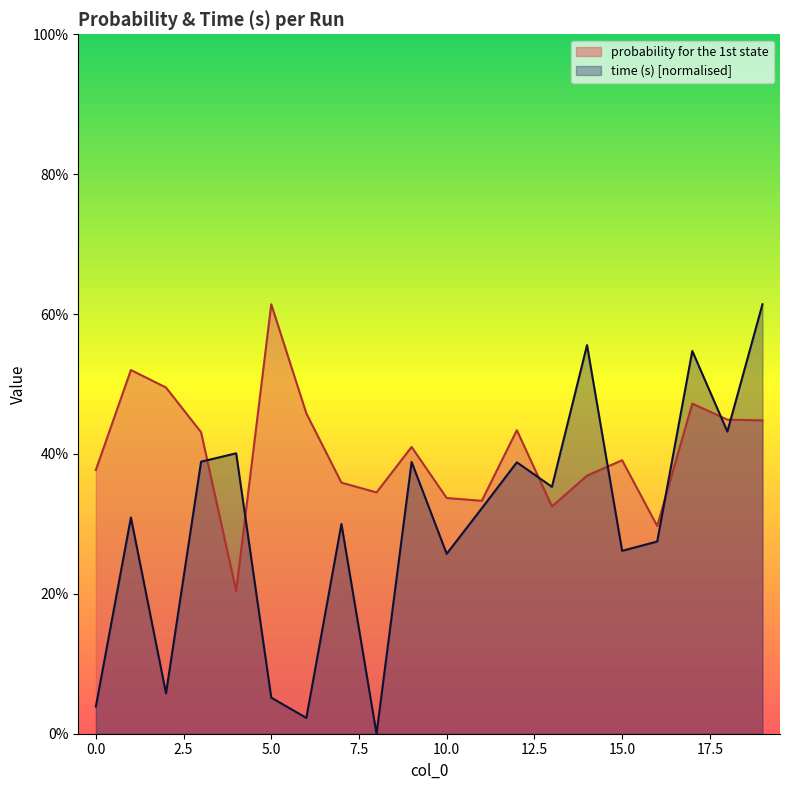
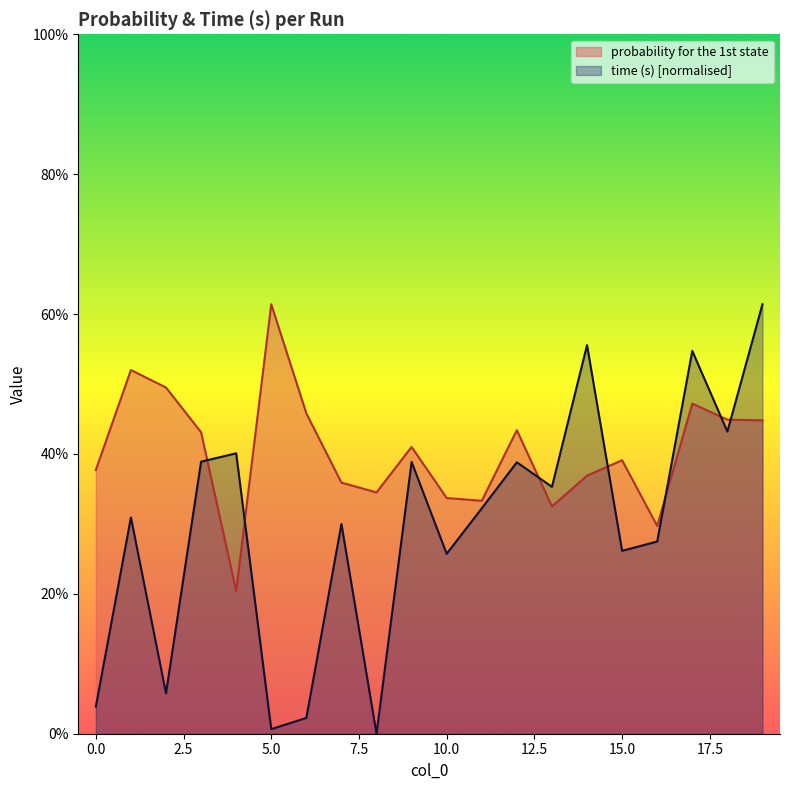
  {
    "probability for the 1st state": {
      "0.0": "38%",
      "5.0": "61%",
      "10.0": "34%",
      "15.0": "39%"
    },
    "time (s) [normalised]": {
      "0.0": "4%",
-     "5.0": "5%",
+     "5.0": "1%",
      "10.0": "26%",
      "15.0": "26%"
    }
  }
